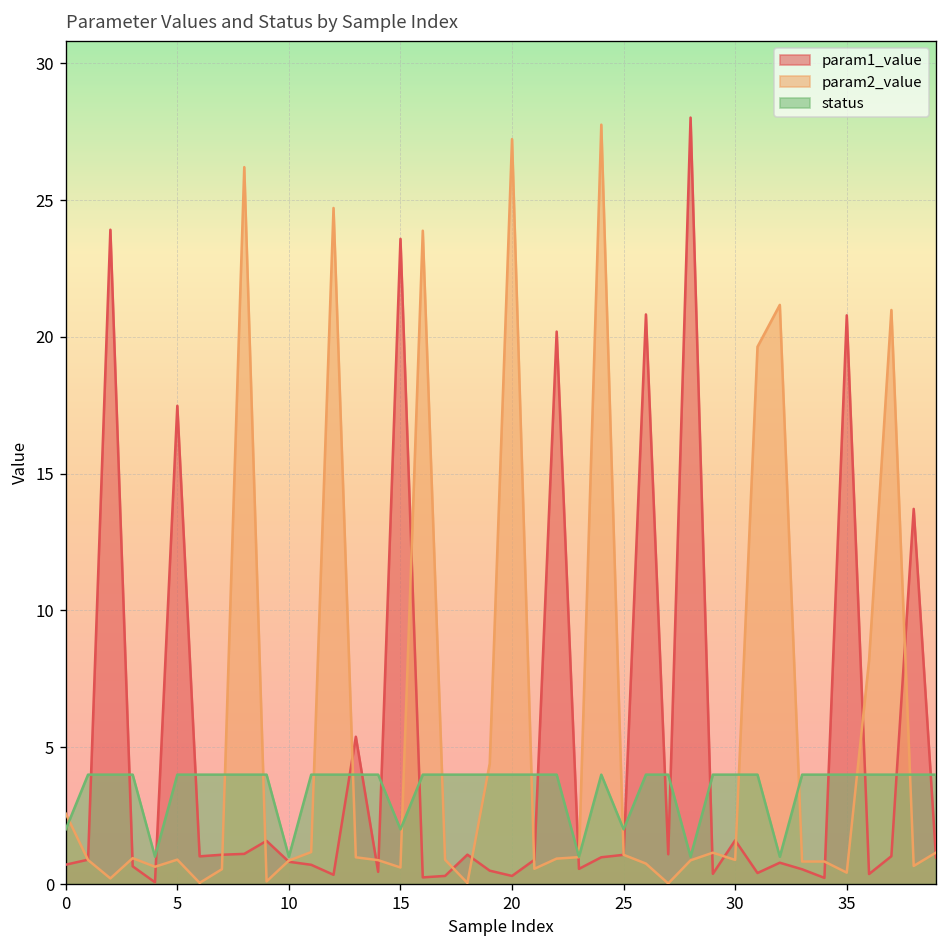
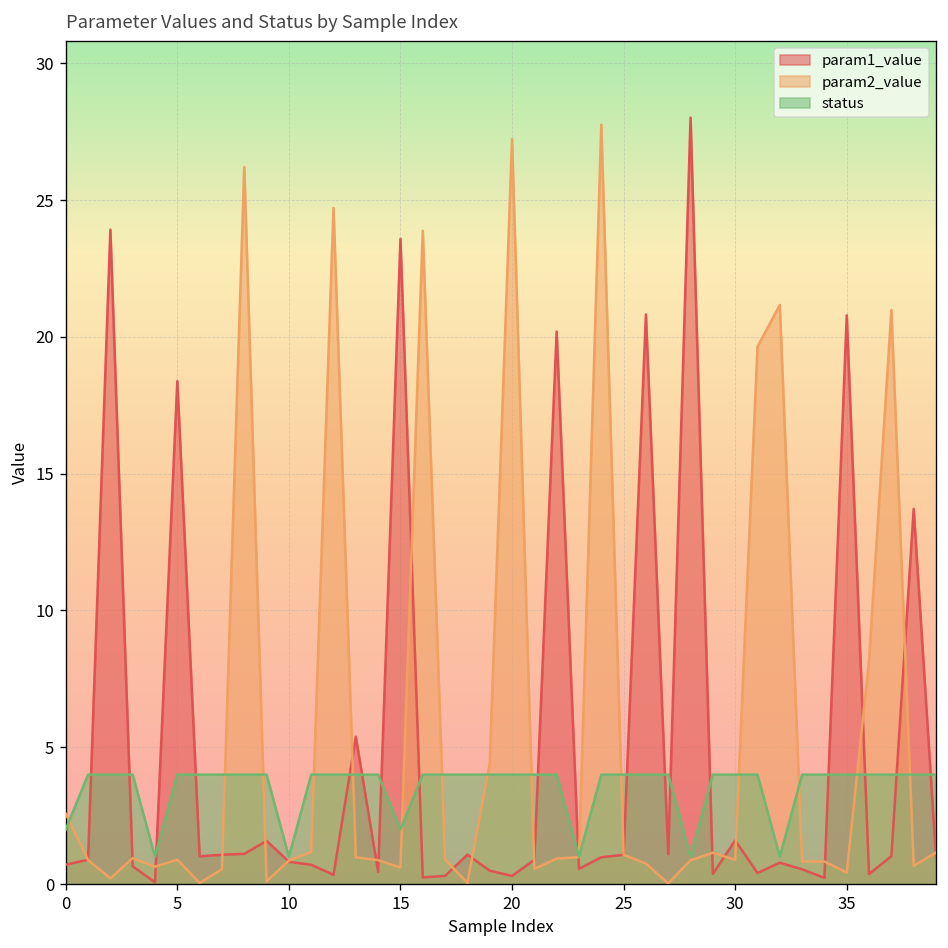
  {
    "param1_value": {
      "0": 0.7,
-     "5": 17.5,
+     "5": 18.4,
      "15": 23.6,
      "20": 0.3,
      "30": 1.6,
      "35": 20.8
    },
    "param2_value": {
      "0": 2.6,
      "5": 0.9,
      "15": 0.6,
      "20": 27.2,
      "30": 0.9,
      "35": 0.4
    },
    "status": {
      "0": 2,
      "5": 4,
      "10": 1,
      "15": 2,
      "20": 4,
-     "25": 2,
+     "25": 4,
      "30": 4,
      "35": 4
    }
  }
